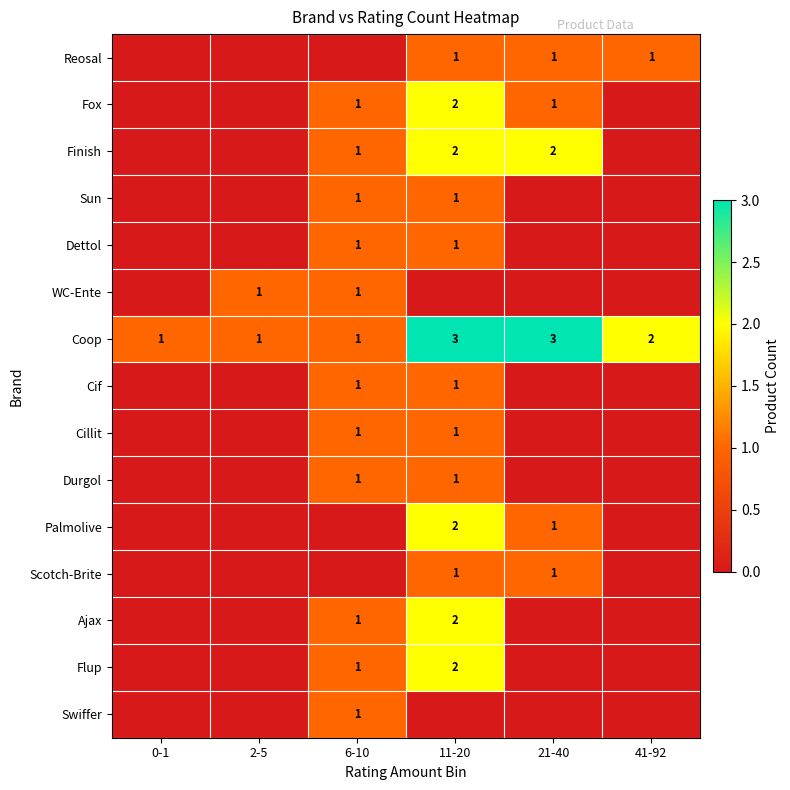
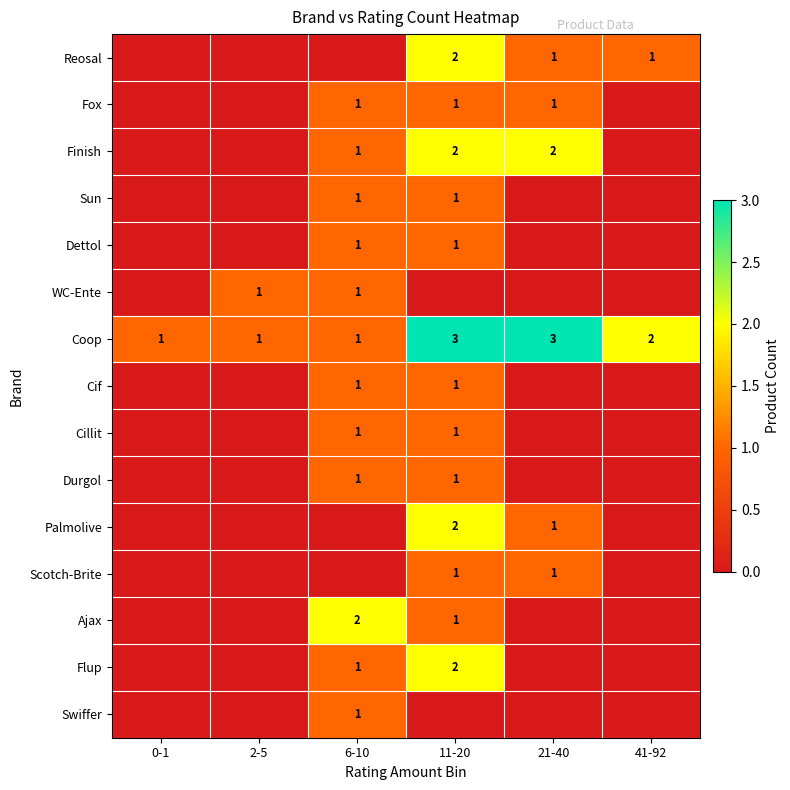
  {
    "Reosal": {
-     "11-20": 1,
+     "11-20": 2,
      "21-40": 1,
      "41-92": 1
    },
    "Fox": {
      "6-10": 1,
-     "11-20": 2,
+     "11-20": 1,
      "21-40": 1
    },
    "Finish": {
      "6-10": 1,
      "11-20": 2,
      "21-40": 2
    },
    "Sun": {
      "6-10": 1,
      "11-20": 1
    },
    "Dettol": {
      "6-10": 1,
      "11-20": 1
    },
    "WC-Ente": {
      "2-5": 1,
      "6-10": 1
    },
    "Coop": {
      "0-1": 1,
      "2-5": 1,
      "6-10": 1,
      "11-20": 3,
      "21-40": 3,
      "41-92": 2
    },
    "Cif": {
      "6-10": 1,
      "11-20": 1
    },
    "Cillit": {
      "6-10": 1,
      "11-20": 1
    },
    "Durgol": {
      "6-10": 1,
      "11-20": 1
    },
    "Palmolive": {
      "11-20": 2,
      "21-40": 1
    },
    "Scotch-Brite": {
      "11-20": 1,
      "21-40": 1
    },
    "Ajax": {
-     "6-10": 1,
-     "11-20": 2
+     "6-10": 2,
+     "11-20": 1
    },
    "Flup": {
      "6-10": 1,
      "11-20": 2
    },
    "Swiffer": {
      "6-10": 1
    }
  }
